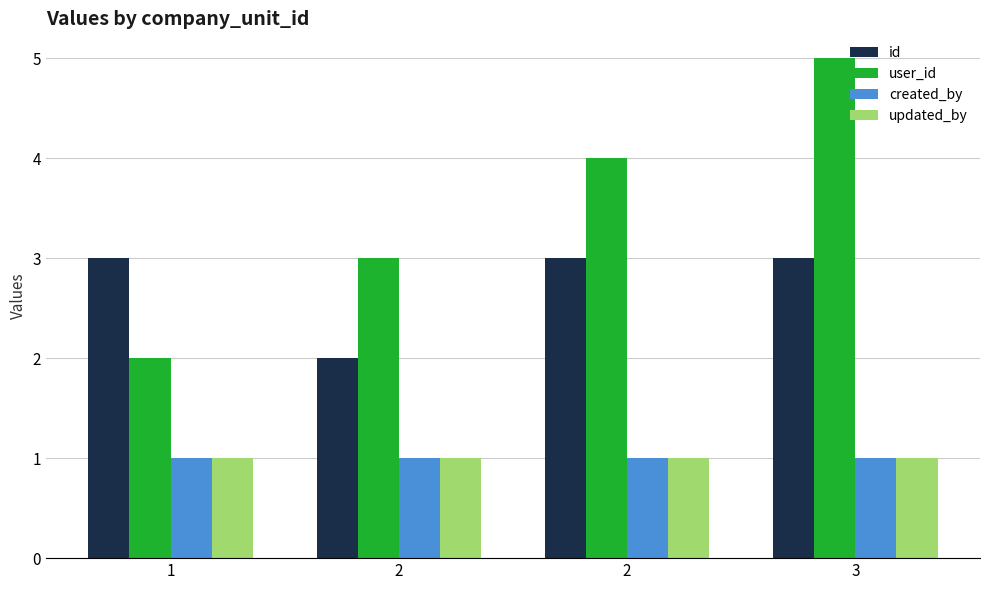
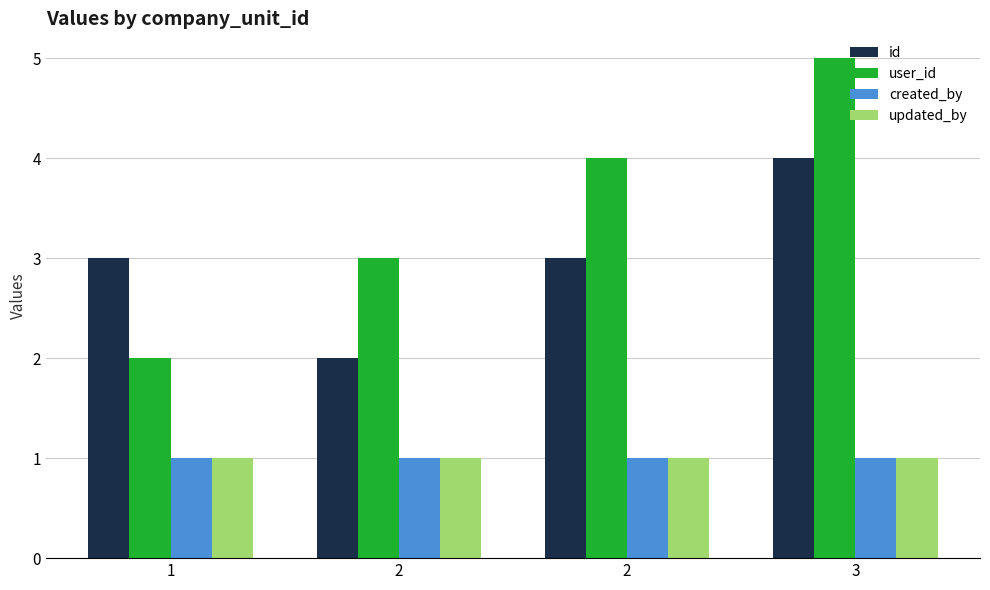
  {
    "id": {
      "1": 3,
-     "3": 3
+     "3": 4
    },
    "user_id": {
      "1": 2,
      "3": 5
    },
    "created_by": {
      "1": 1,
      "3": 1
    },
    "updated_by": {
      "1": 1,
      "3": 1
    }
  }
